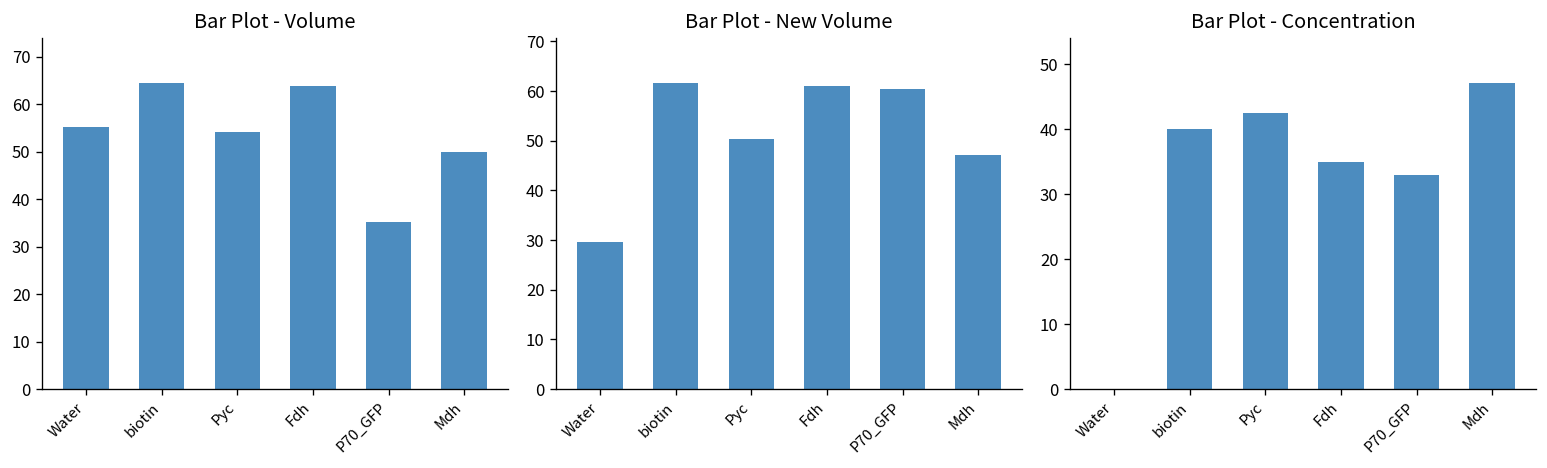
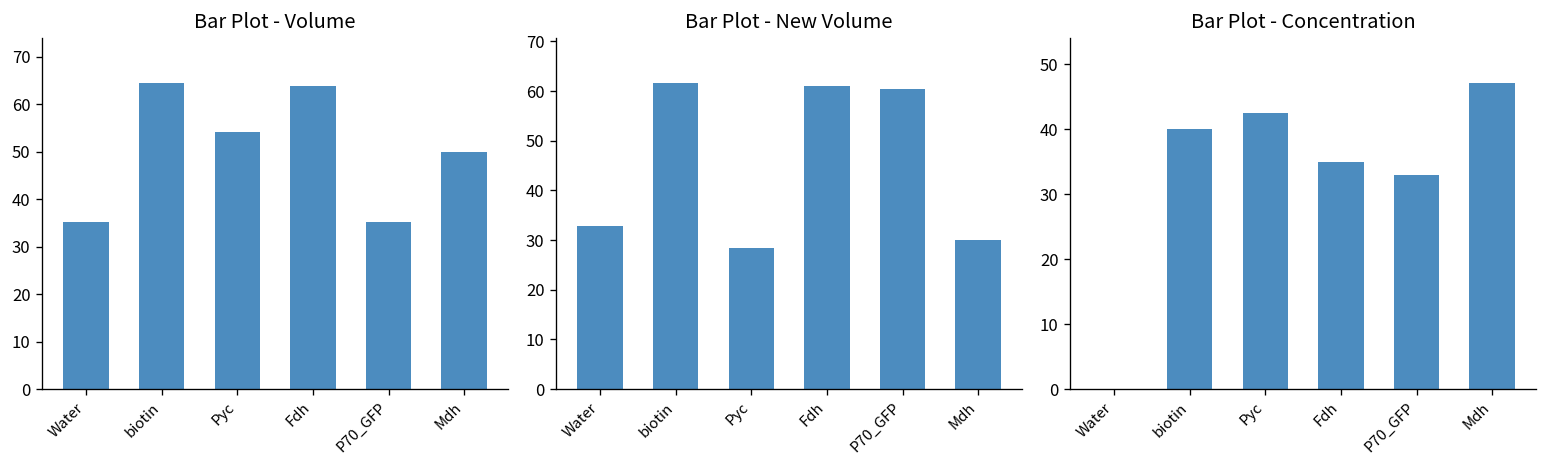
  {
    "Bar Plot - Volume": {
-     "Water": 55,
+     "Water": 35,
      "biotin": 64,
      "Pyc": 54,
      "Fdh": 64,
      "P70_GFP": 35,
      "Mdh": 50
    },
    "Bar Plot - New Volume": {
-     "Water": 30,
+     "Water": 33,
      "biotin": 62,
-     "Pyc": 50,
+     "Pyc": 29,
      "Fdh": 61,
      "P70_GFP": 60,
-     "Mdh": 47
+     "Mdh": 30
    },
    "Bar Plot - Concentration": {
      "Water": 0,
      "biotin": 40,
      "Pyc": 43,
      "Fdh": 35,
      "P70_GFP": 33,
      "Mdh": 47
    }
  }
